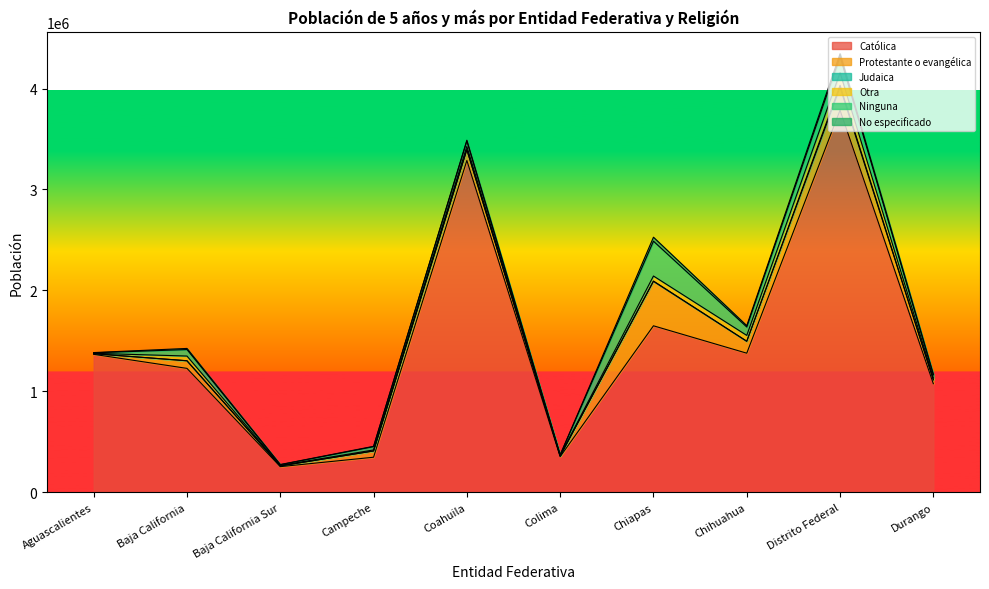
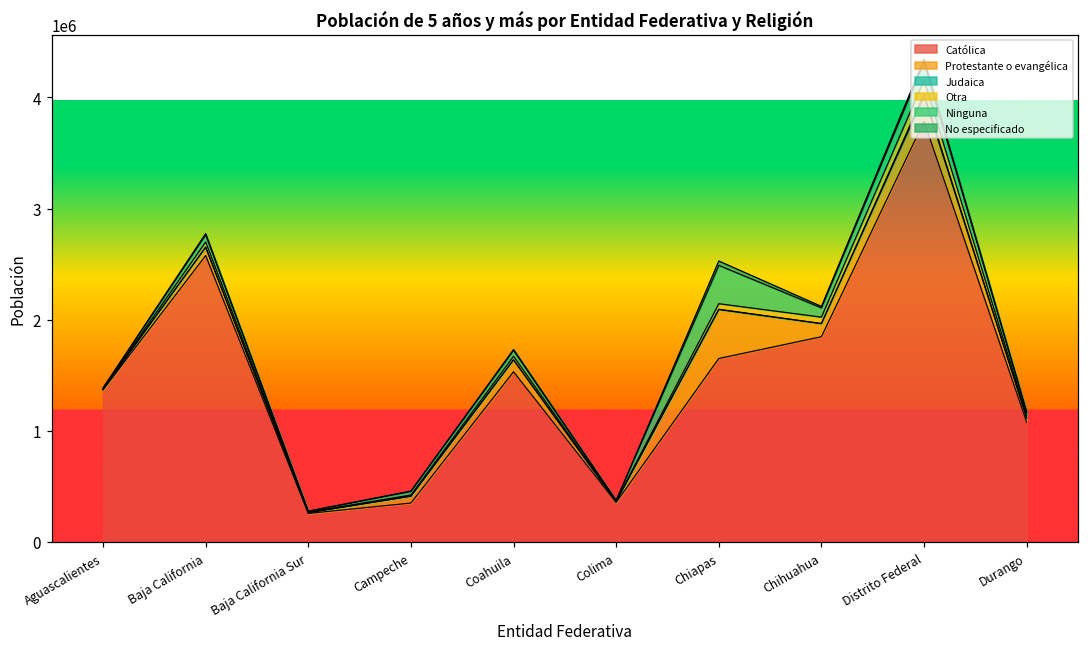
  {
    "Católica": {
-     "Baja California": 1230000,
+     "Baja California": 2580000,
      "Campeche": 350000,
-     "Coahuila": 3290000,
+     "Coahuila": 1530000,
      "Chiapas": 1650000,
-     "Chihuahua": 1380000,
+     "Chihuahua": 1850000,
      "Durango": 1080000
    }
  }
